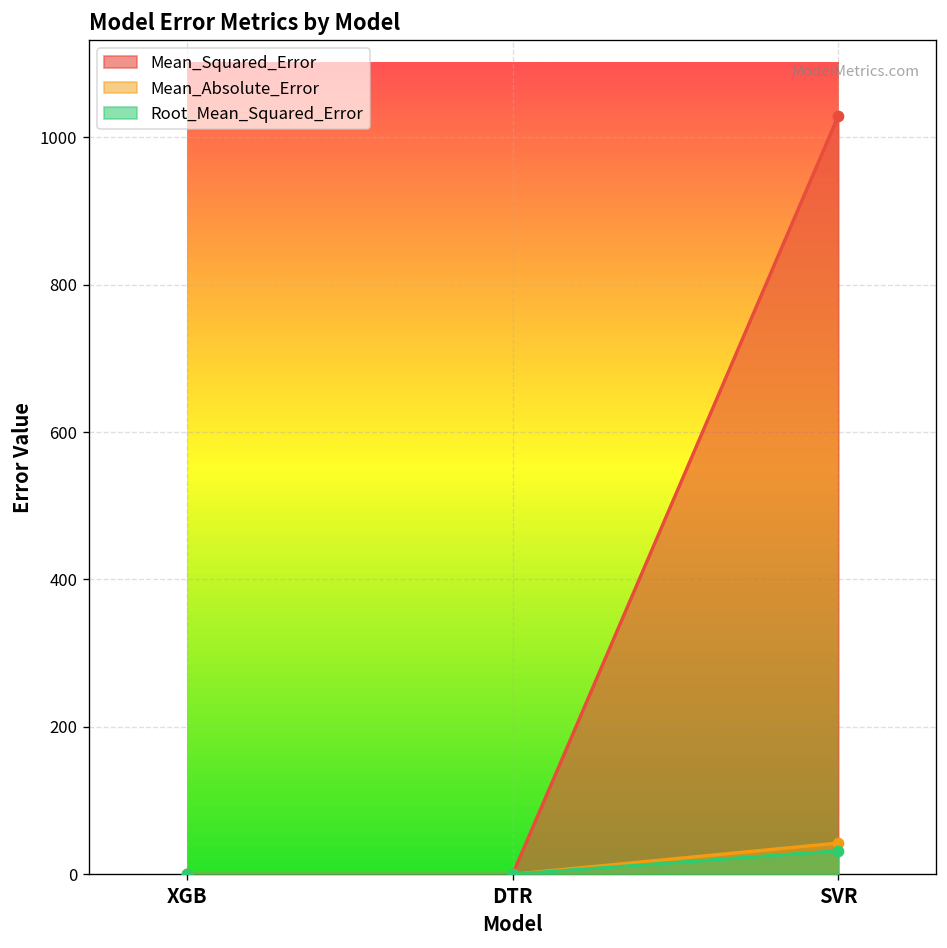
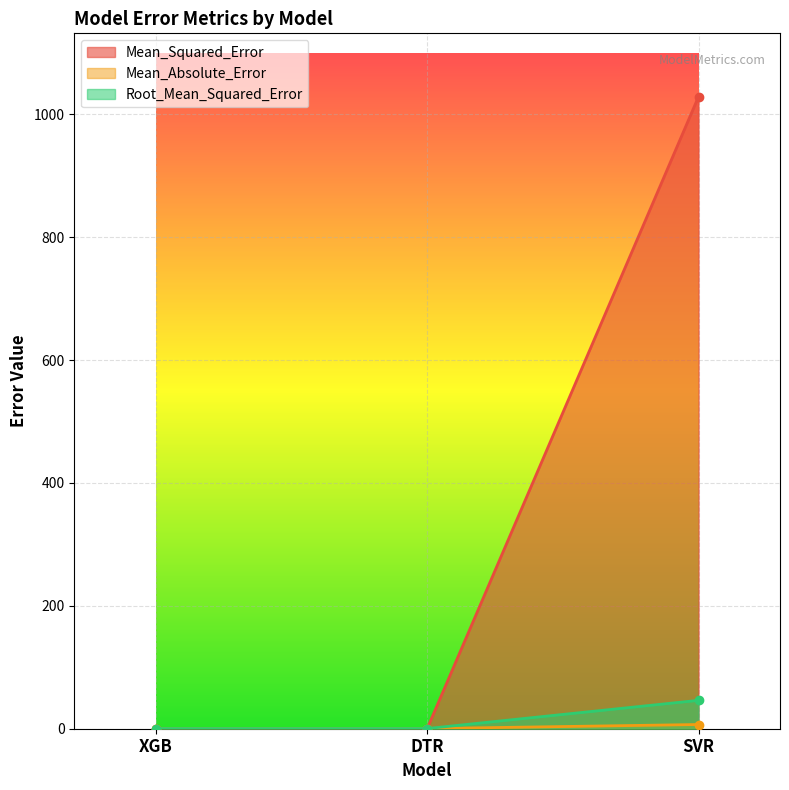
  {
    "Mean_Squared_Error": {
      "SVR": 1030
    },
    "Mean_Absolute_Error": {
-     "SVR": 40
+     "SVR": 10
    },
    "Root_Mean_Squared_Error": {
-     "SVR": 30
+     "SVR": 50
    }
  }
